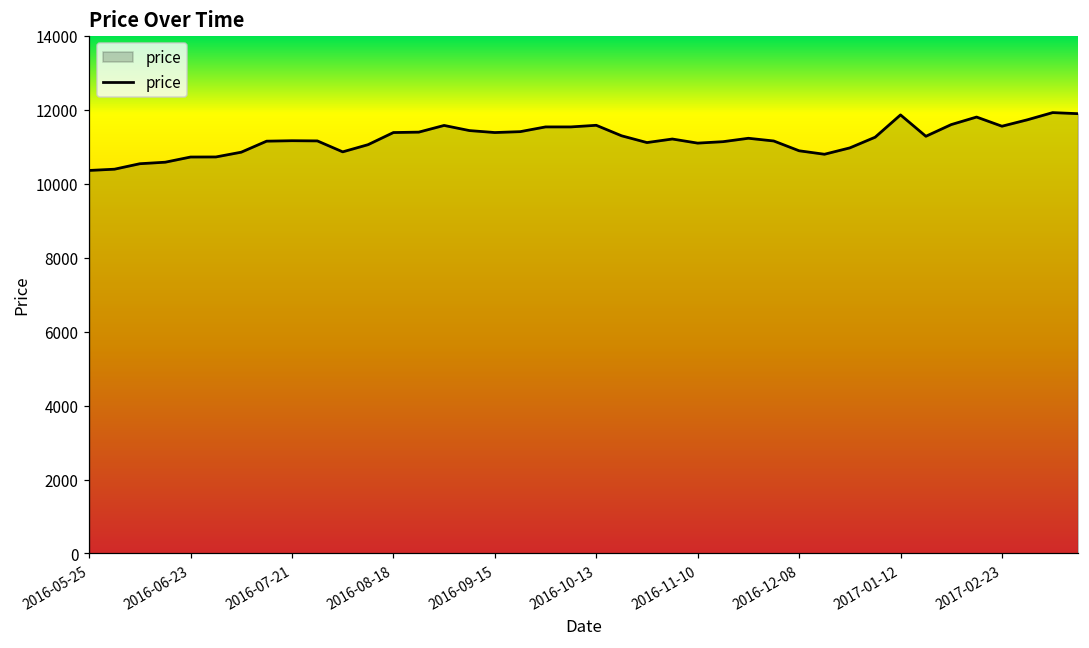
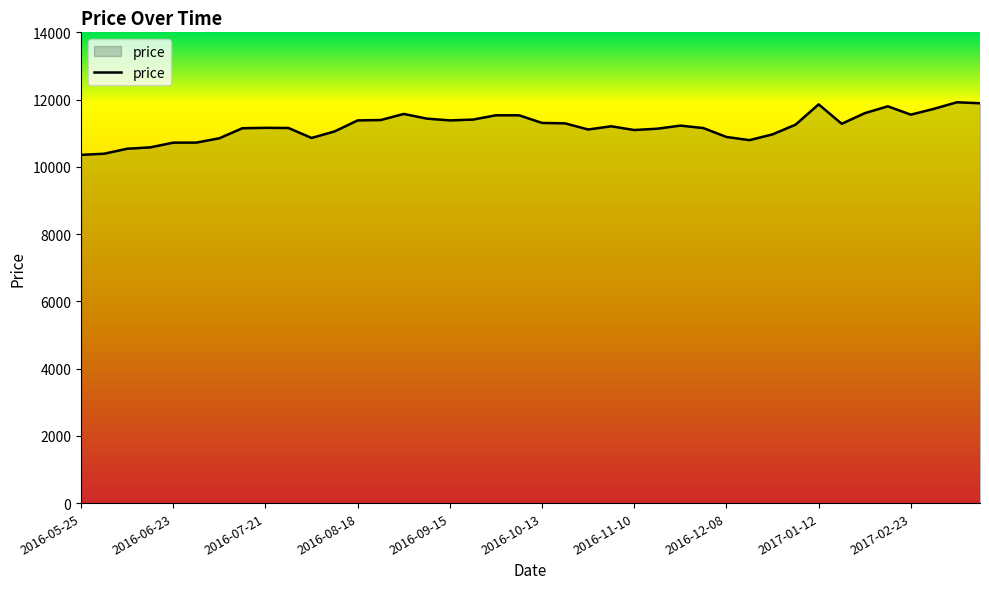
  {
    "2016-05-25": 10400,
    "2016-06-23": 10700,
    "2016-07-21": 11200,
    "2016-08-18": 11400,
    "2016-09-15": 11400,
-   "2016-10-13": 11600,
+   "2016-10-13": 11300,
    "2016-11-10": 11100,
    "2016-12-08": 10900,
    "2017-01-12": 11900,
    "2017-02-23": 11600
  }
